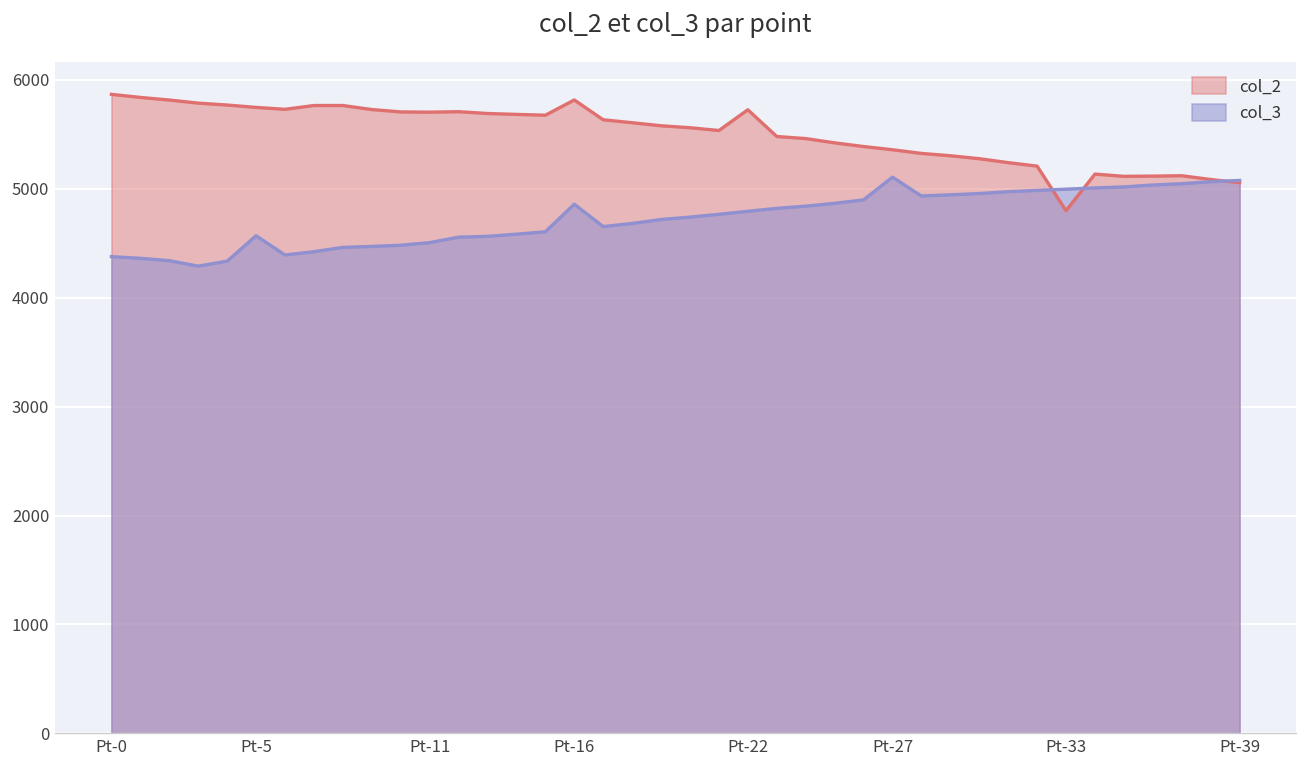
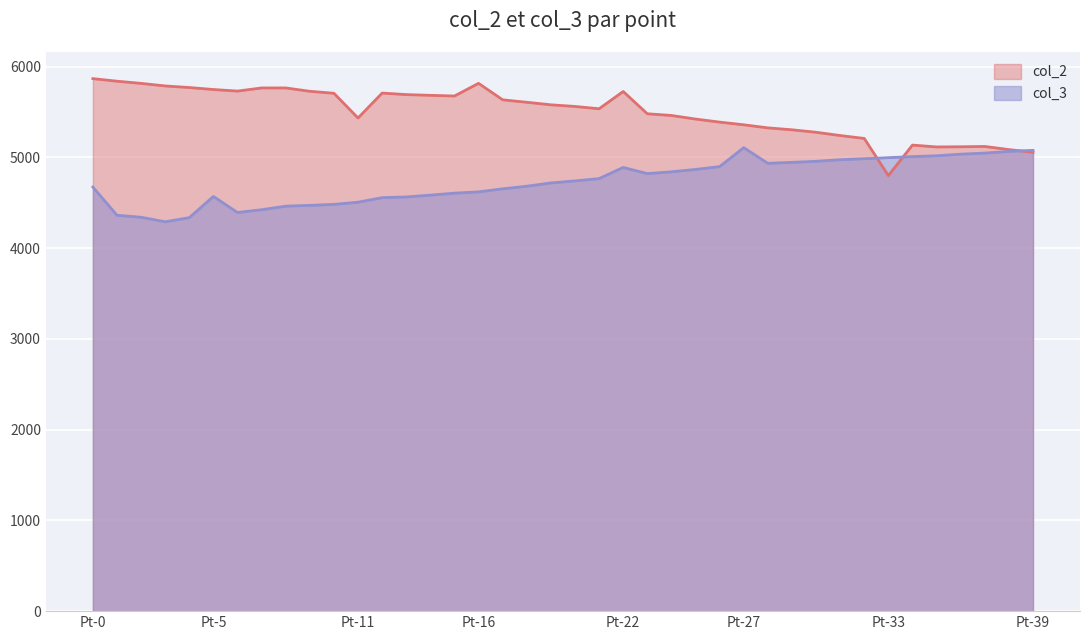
  {
    "col_2": {
      "Pt-0": 5900,
      "Pt-5": 5700,
-     "Pt-11": 5700,
+     "Pt-11": 5400,
      "Pt-16": 5800,
      "Pt-22": 5700,
      "Pt-27": 5400,
      "Pt-33": 4800
    },
    "col_3": {
-     "Pt-0": 4400,
+     "Pt-0": 4700,
      "Pt-5": 4600,
      "Pt-11": 4500,
-     "Pt-16": 4900,
-     "Pt-22": 4800,
+     "Pt-16": 4600,
+     "Pt-22": 4900,
      "Pt-27": 5100,
      "Pt-33": 5000
    }
  }
